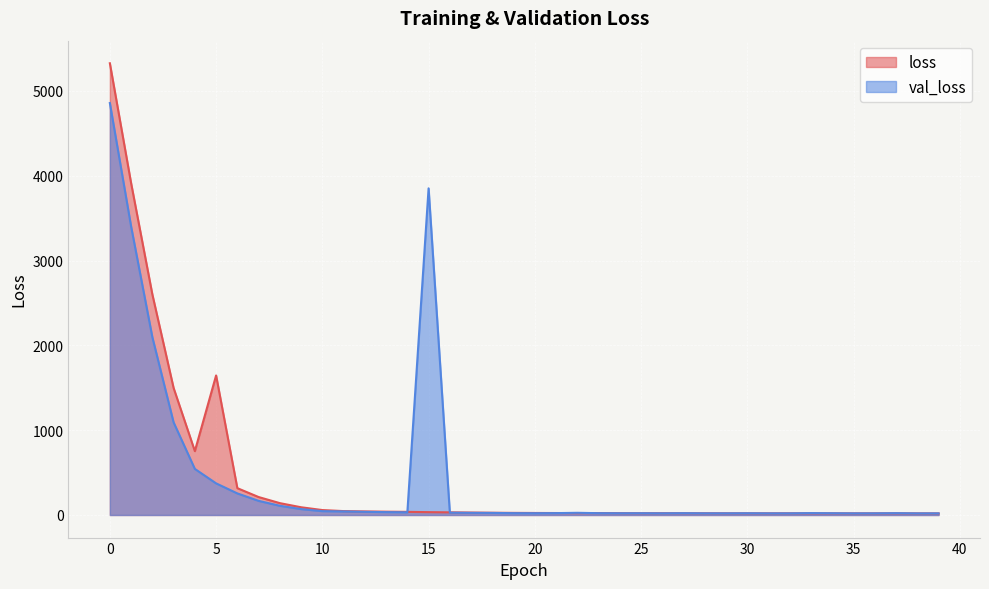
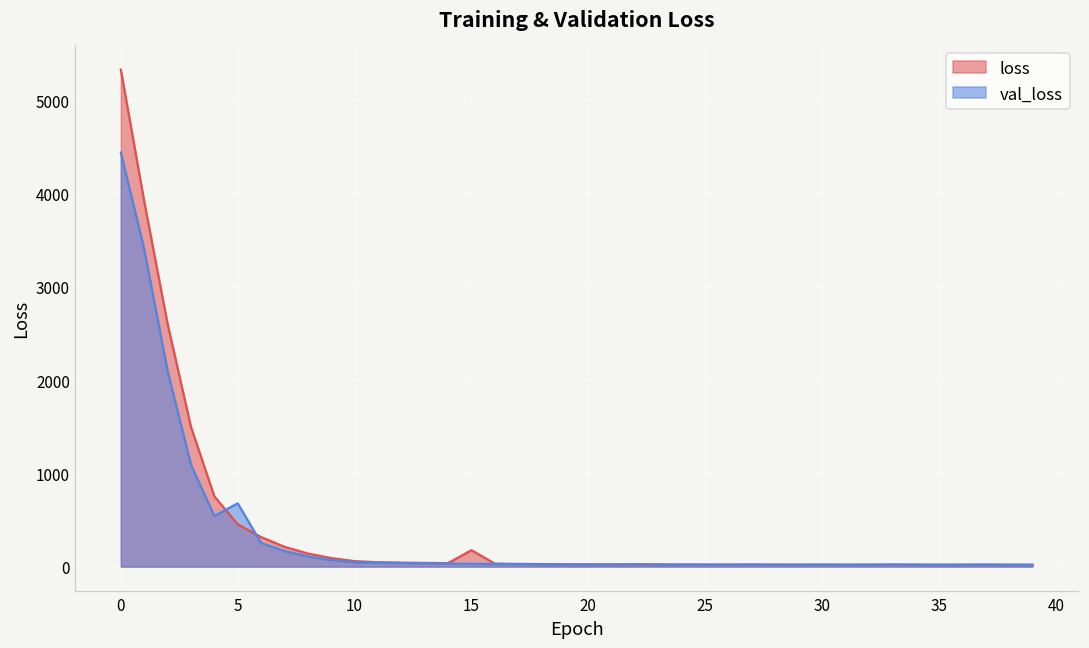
  {
    "loss": {
      "0": 5300,
-     "5": 1600,
-     "15": 0
+     "5": 500,
+     "15": 200
    },
    "val_loss": {
-     "0": 4900,
-     "5": 400,
-     "15": 3900
+     "0": 4400,
+     "5": 700,
+     "15": 0
    }
  }
